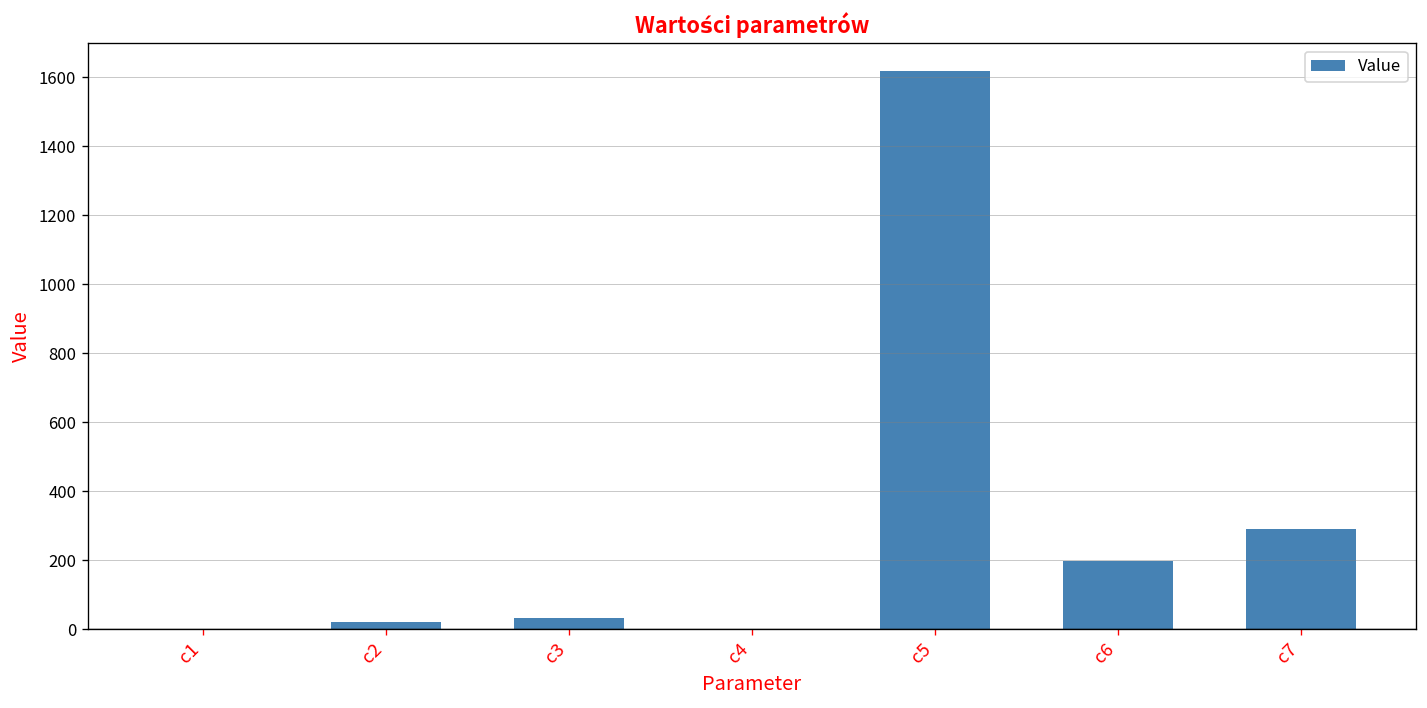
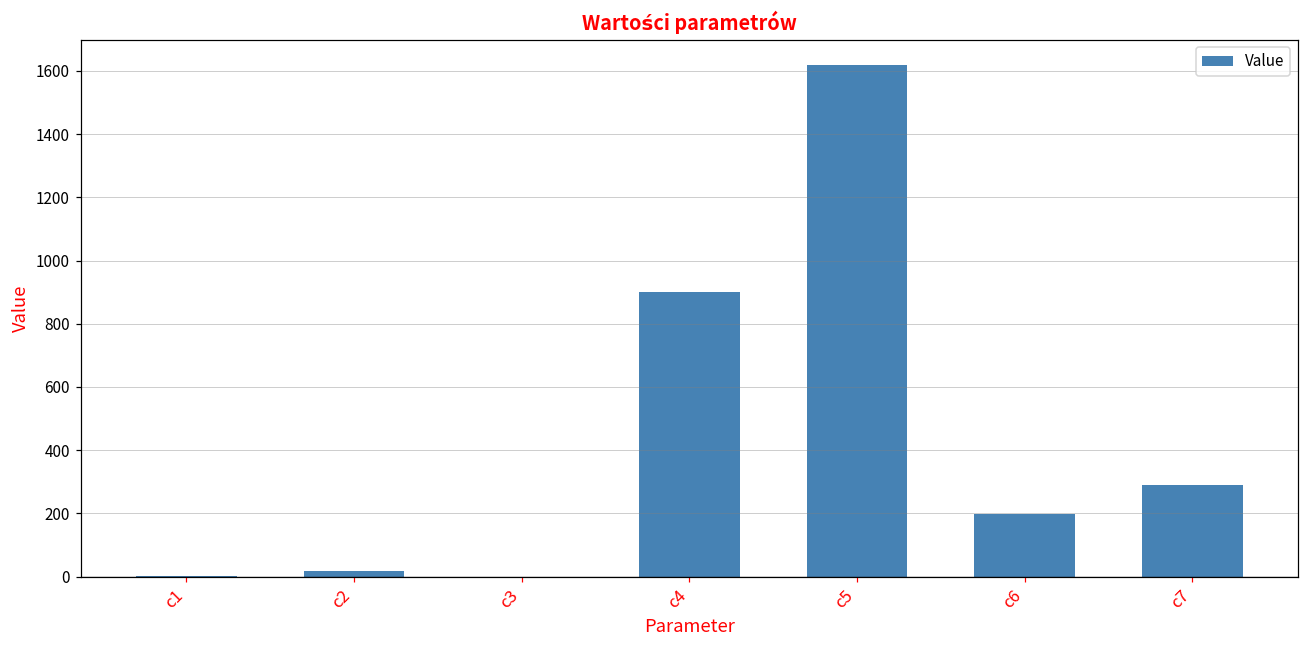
  {
    "c2": 20,
-   "c3": 30,
-   "c4": 0,
+   "c3": 0,
+   "c4": 900,
    "c5": 1620,
    "c6": 200,
    "c7": 290
  }
